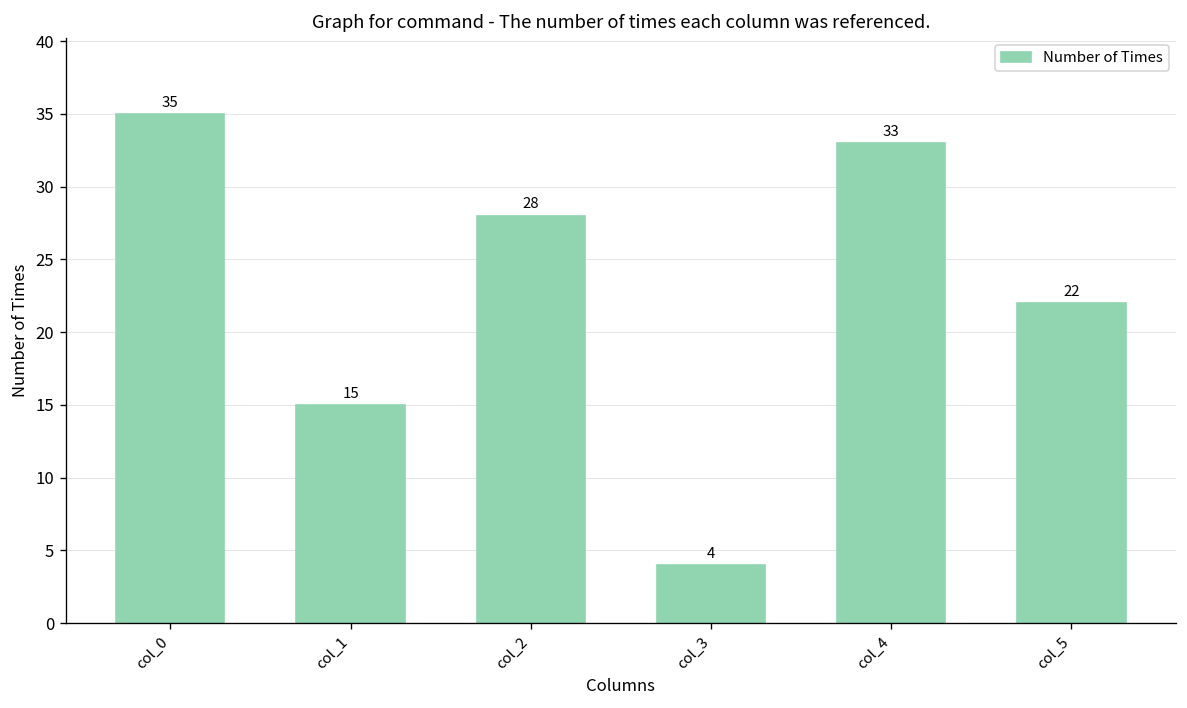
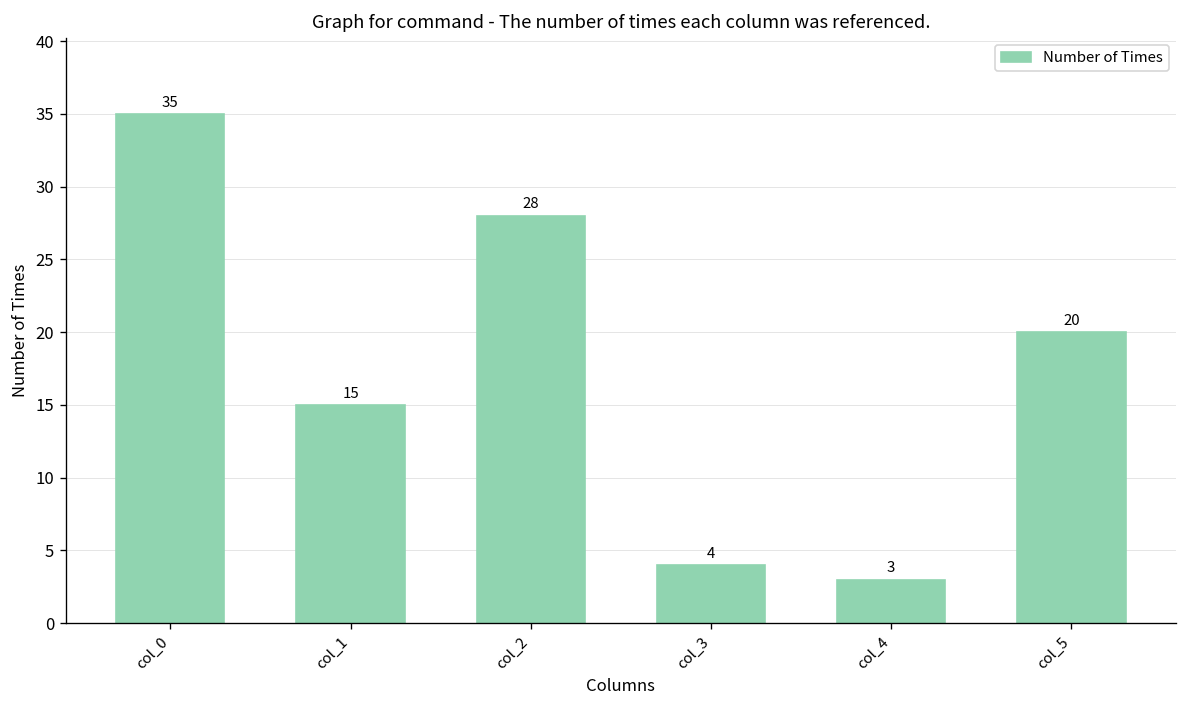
  {
    "col_0": 35,
    "col_1": 15,
    "col_2": 28,
    "col_3": 4,
-   "col_4": 33,
-   "col_5": 22
+   "col_4": 3,
+   "col_5": 20
  }
